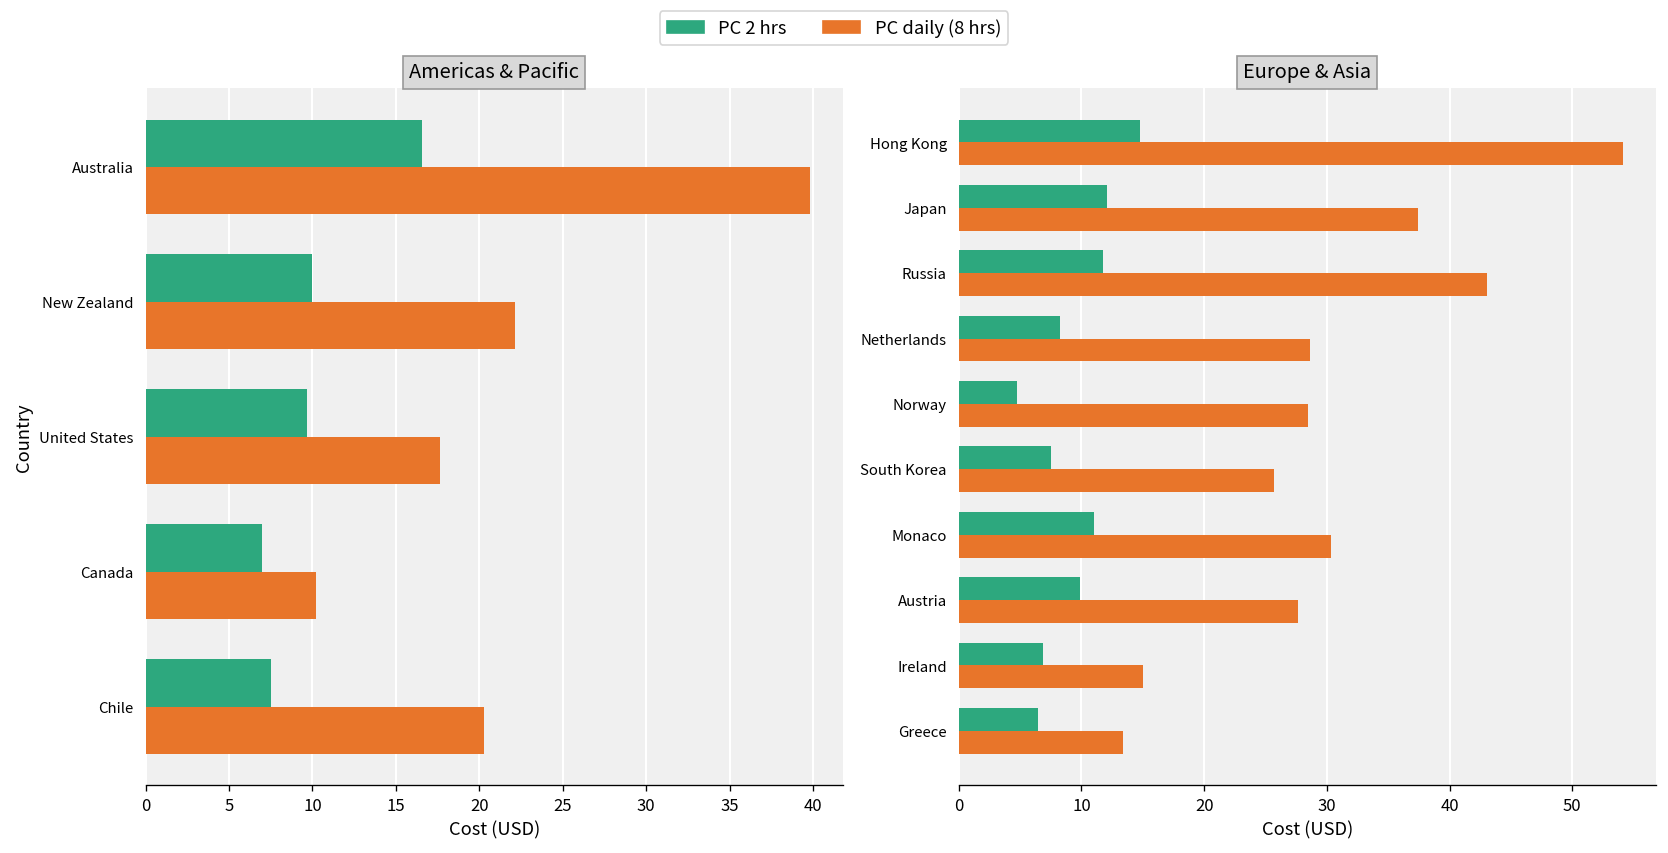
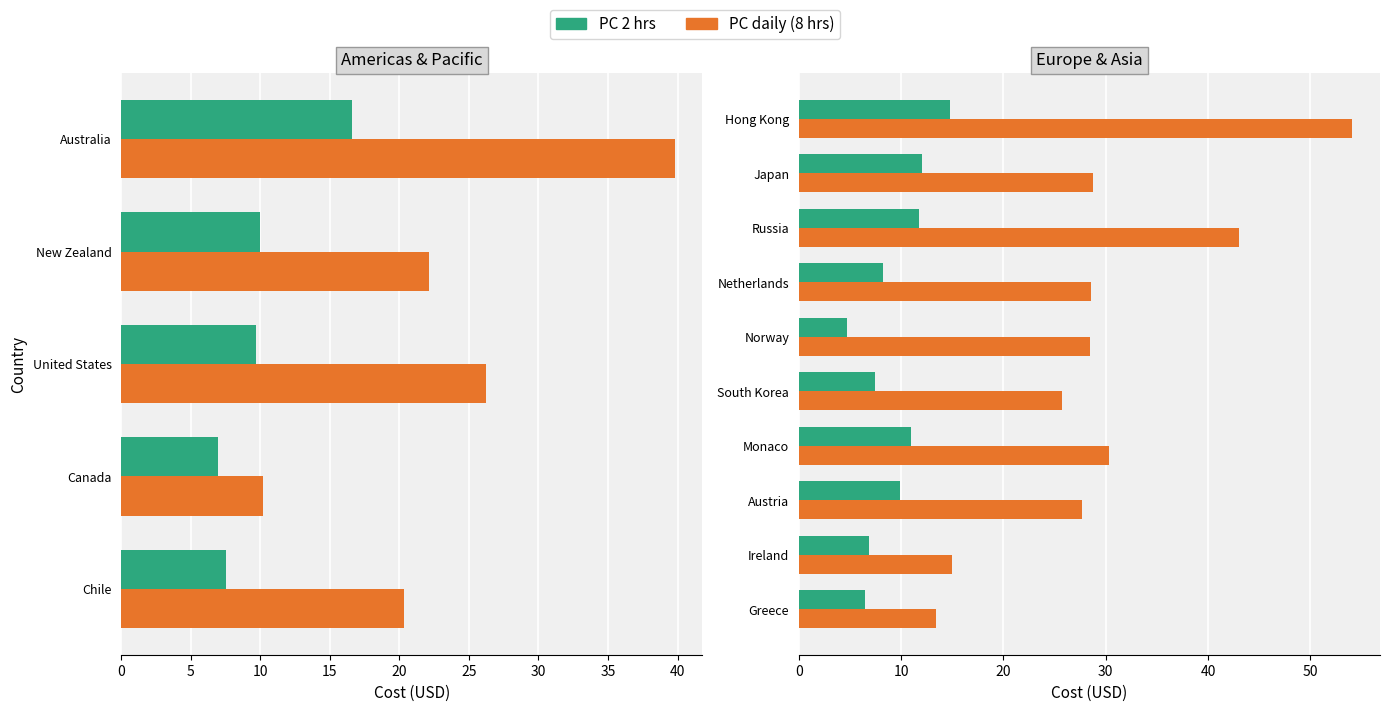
  {
    "Americas & Pacific": {
      "PC daily (8 hrs)": {
        "Australia": 39.8,
        "New Zealand": 22.2,
-       "United States": 17.6,
+       "United States": 26.2,
        "Canada": 10.2,
        "Chile": 20.3
      },
      "PC 2 hrs": {
        "Australia": 16.6,
        "New Zealand": 10.0,
        "United States": 9.7,
        "Canada": 7.0,
        "Chile": 7.5
      }
    },
    "Europe & Asia": {
      "PC daily (8 hrs)": {
        "Hong Kong": 54.1,
-       "Japan": 37.4,
+       "Japan": 28.7,
        "Russia": 43.0,
        "Netherlands": 28.6,
        "Norway": 28.5,
        "South Korea": 25.7,
        "Monaco": 30.3,
        "Austria": 27.7,
        "Ireland": 15.0,
        "Greece": 13.4
      },
      "PC 2 hrs": {
        "Hong Kong": 14.8,
        "Japan": 12.1,
        "Russia": 11.7,
        "Netherlands": 8.3,
        "Norway": 4.7,
        "South Korea": 7.5,
        "Monaco": 11.0,
        "Austria": 9.9,
        "Ireland": 6.9,
        "Greece": 6.4
      }
    }
  }
